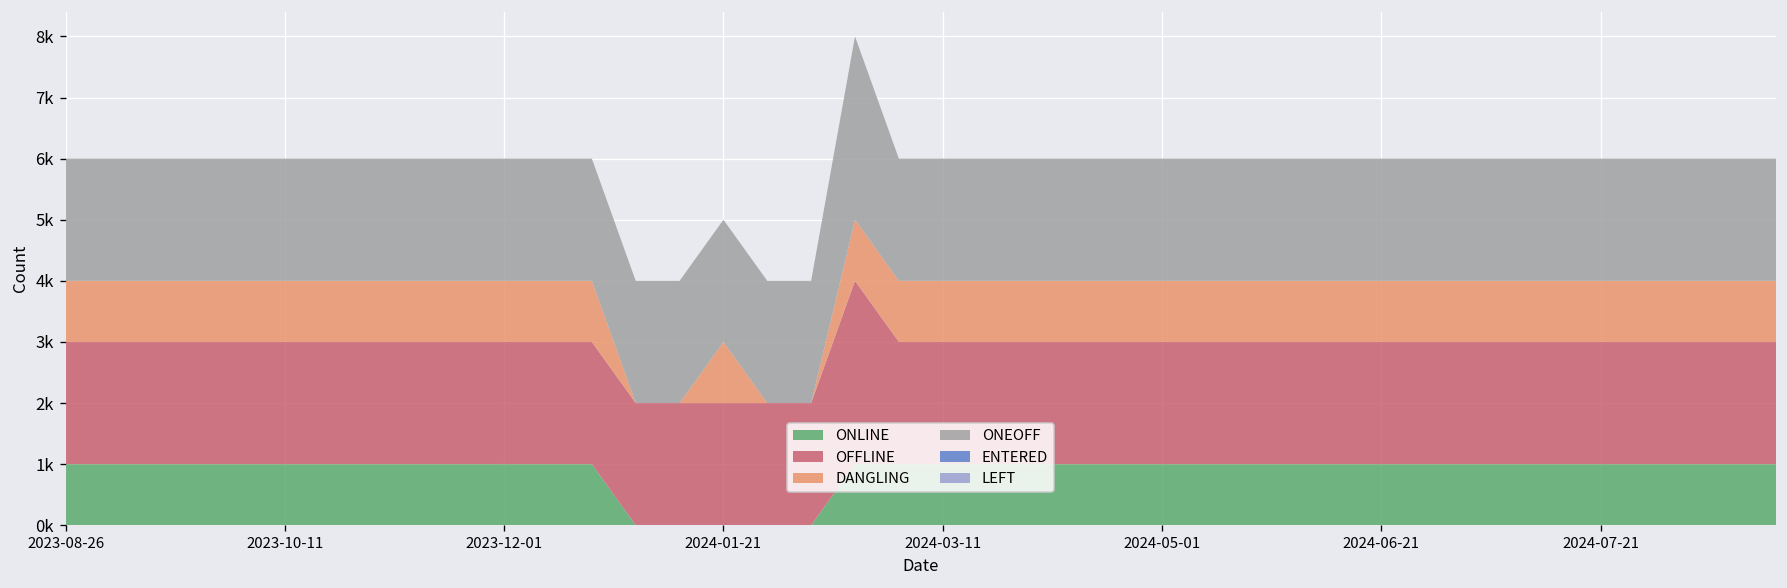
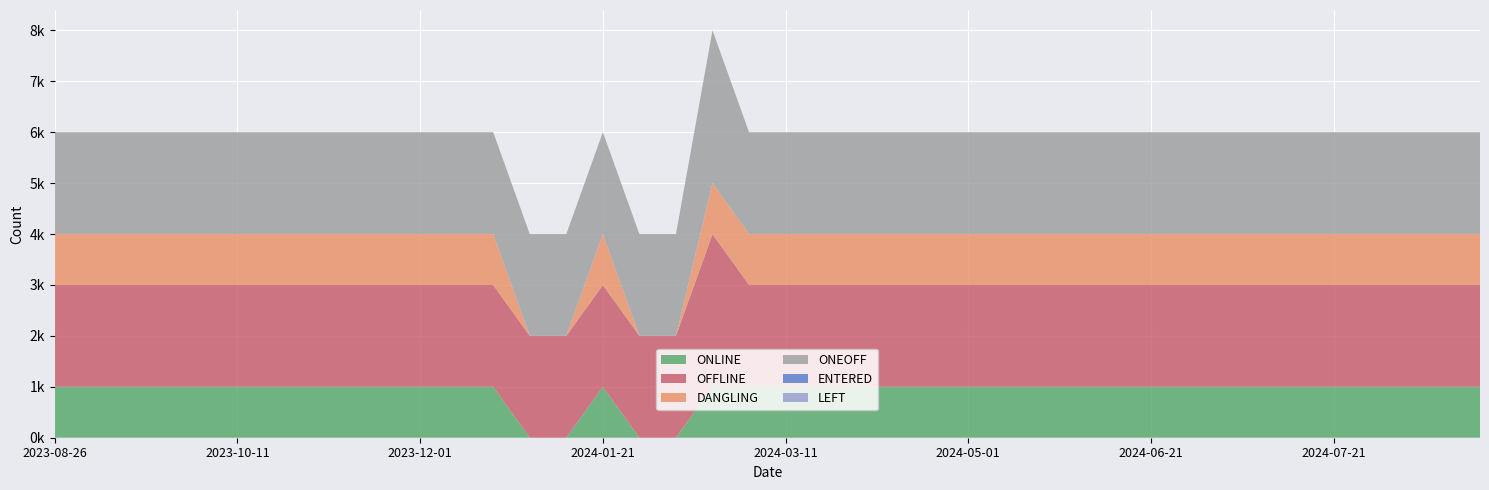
  {
    "ONLINE": {
      "2023-08-26": 1000,
      "2023-10-11": 1000,
      "2023-12-01": 1000,
-     "2024-01-21": 0,
+     "2024-01-21": 1000,
      "2024-05-01": 1000,
      "2024-06-21": 1000,
      "2024-07-21": 1000
    }
  }
